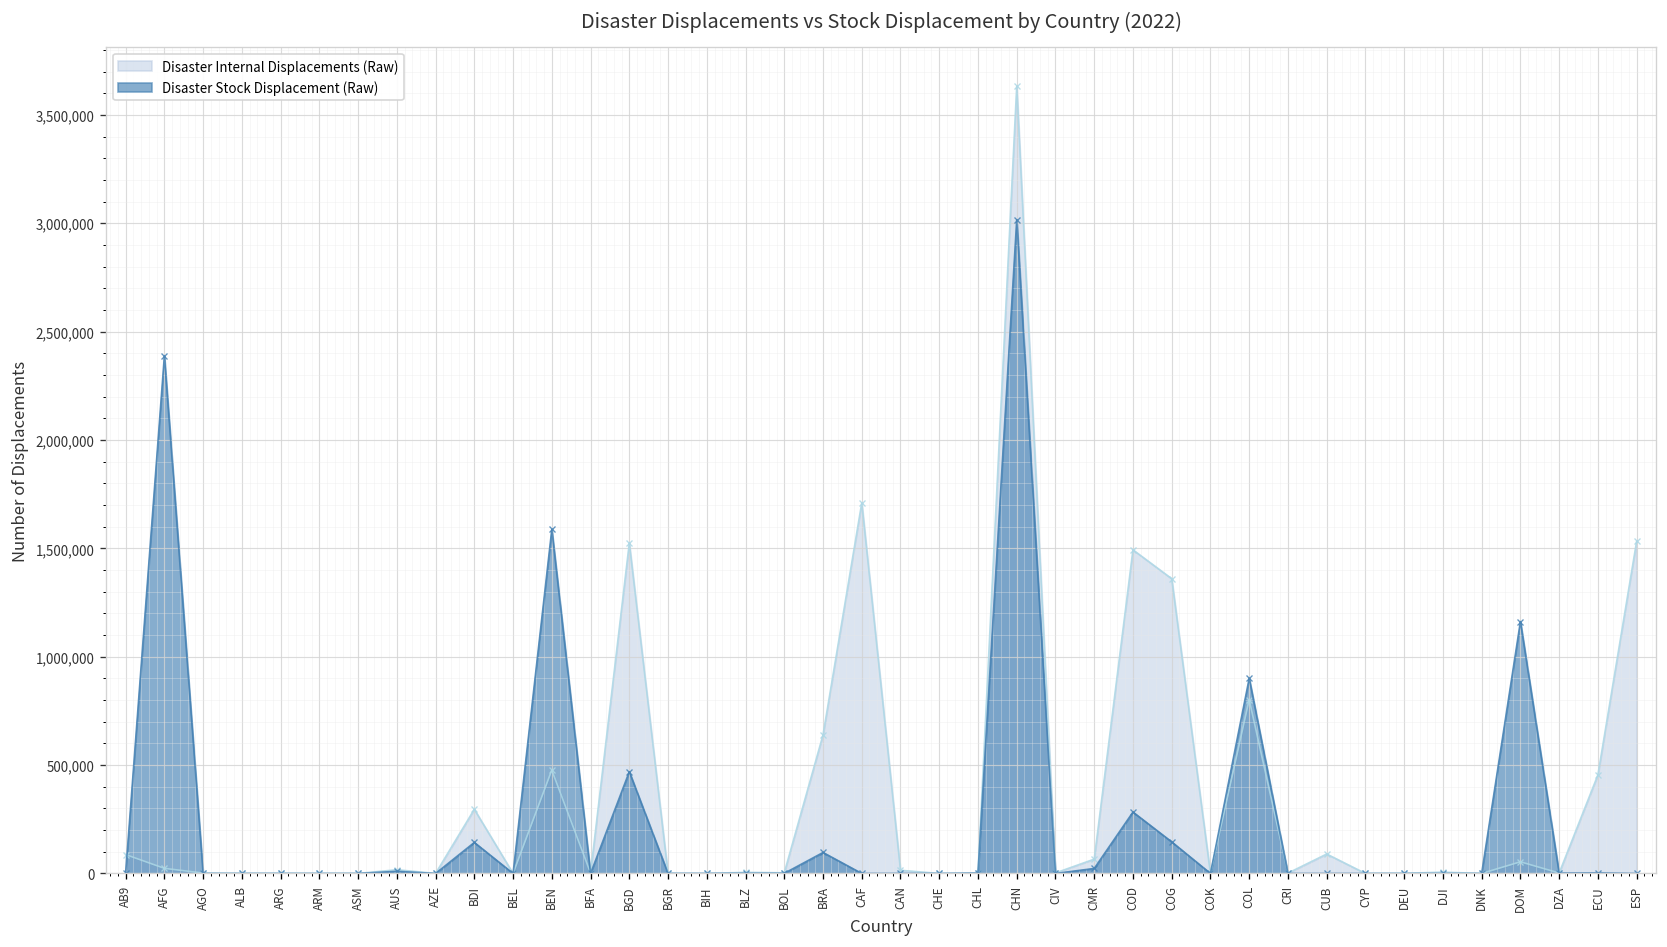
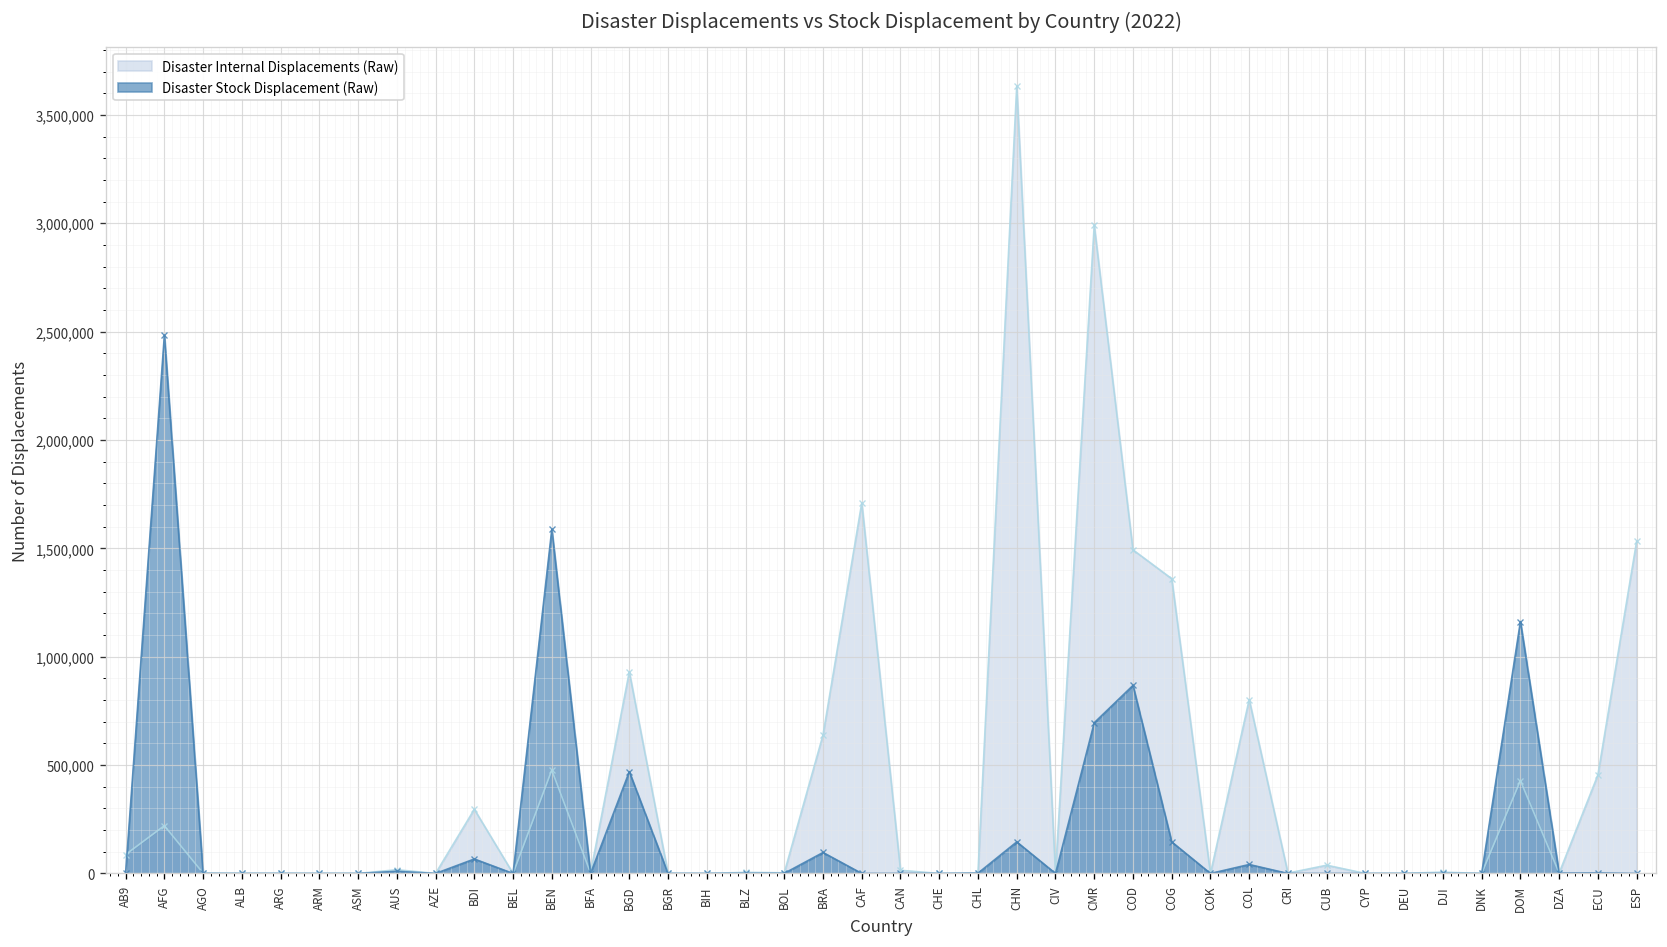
  {
    "Disaster Internal Displacements (Raw)": {
      "AB9": "90,000",
-     "AFG": "20,000",
+     "AFG": "220,000",
      "BDI": "300,000",
      "BEN": "480,000",
-     "BGD": "1,520,000",
+     "BGD": "930,000",
      "BRA": "640,000",
      "CAF": "1,710,000",
      "CAN": "10,000",
      "CHN": "3,630,000",
-     "CMR": "70,000",
+     "CMR": "2,990,000",
      "COD": "1,490,000",
      "COG": "1,360,000",
      "COL": "800,000",
-     "CUB": "90,000",
-     "DOM": "50,000",
+     "CUB": "40,000",
+     "DOM": "430,000",
      "ECU": "450,000",
      "ESP": "1,530,000"
    },
    "Disaster Stock Displacement (Raw)": {
      "AB9": "0",
-     "AFG": "2,390,000",
-     "BDI": "140,000",
+     "AFG": "2,480,000",
+     "BDI": "70,000",
      "BEN": "1,590,000",
      "BGD": "470,000",
      "BRA": "100,000",
      "CAF": "0",
      "CAN": "0",
-     "CHN": "3,020,000",
-     "CMR": "20,000",
-     "COD": "280,000",
+     "CHN": "150,000",
+     "CMR": "700,000",
+     "COD": "870,000",
      "COG": "150,000",
-     "COL": "900,000",
+     "COL": "40,000",
      "CUB": "0",
      "DOM": "1,160,000",
      "ECU": "0",
      "ESP": "0"
    }
  }
